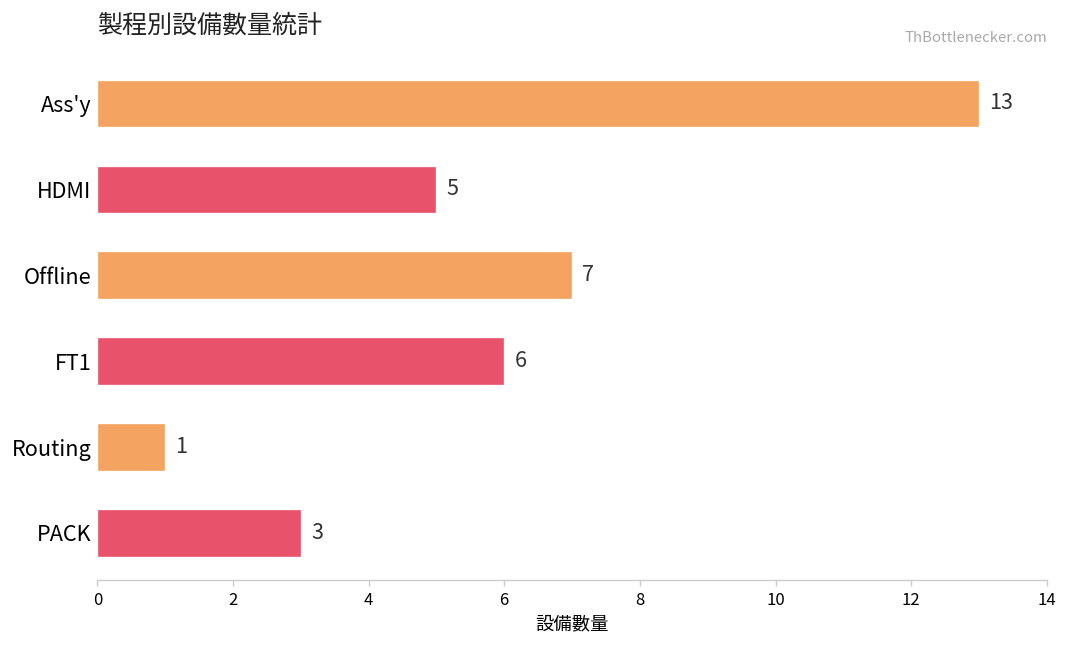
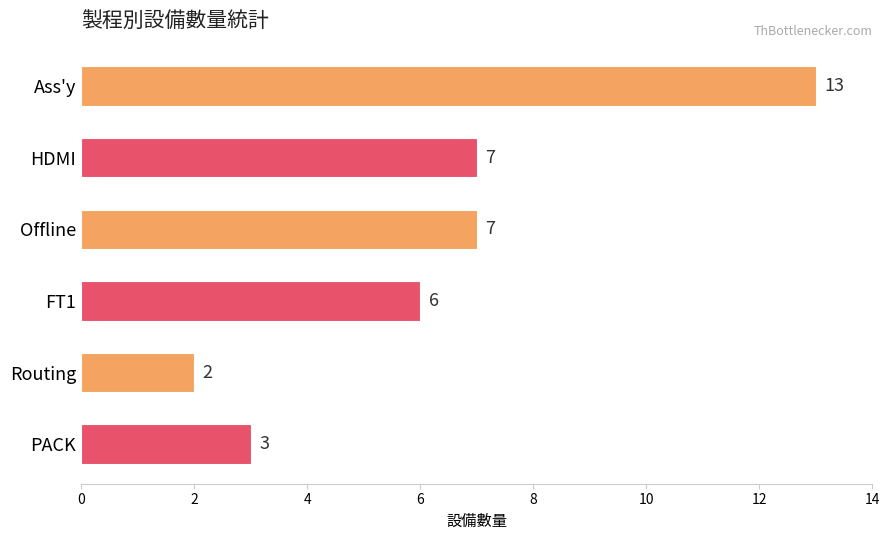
  {
    "Ass'y": 13,
-   "HDMI": 5,
+   "HDMI": 7,
    "Offline": 7,
    "FT1": 6,
-   "Routing": 1,
+   "Routing": 2,
    "PACK": 3
  }
